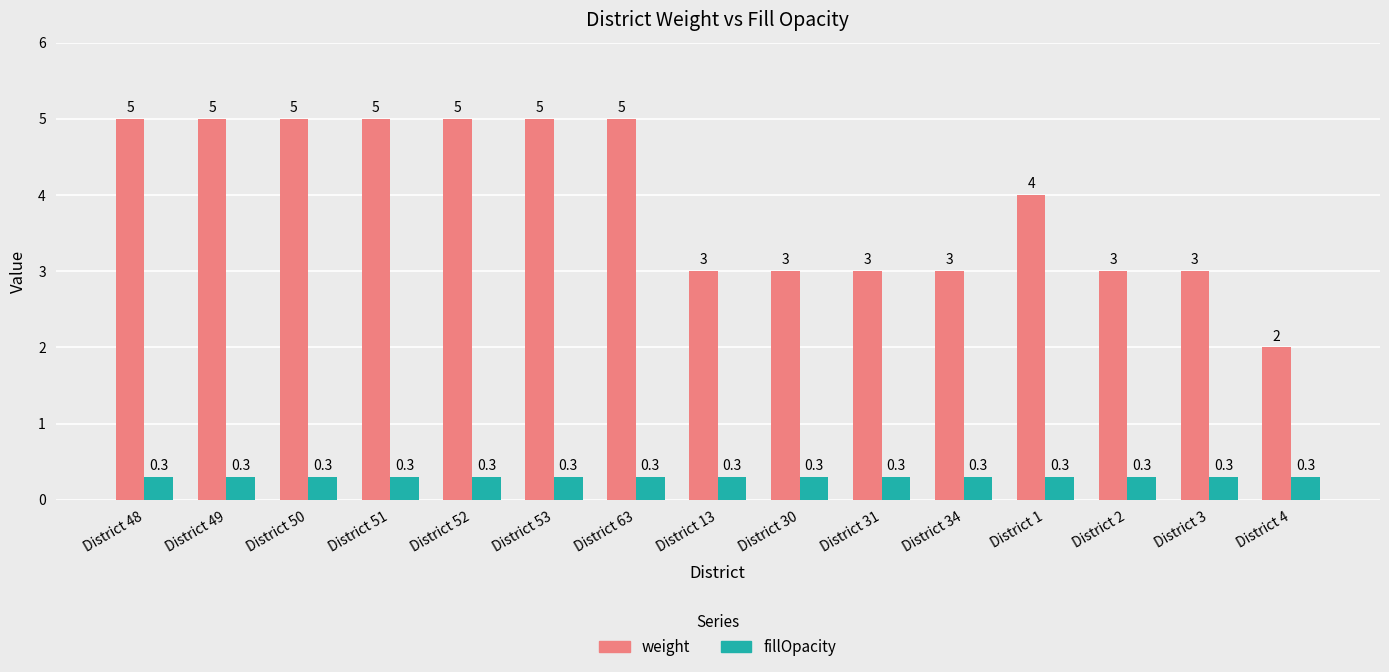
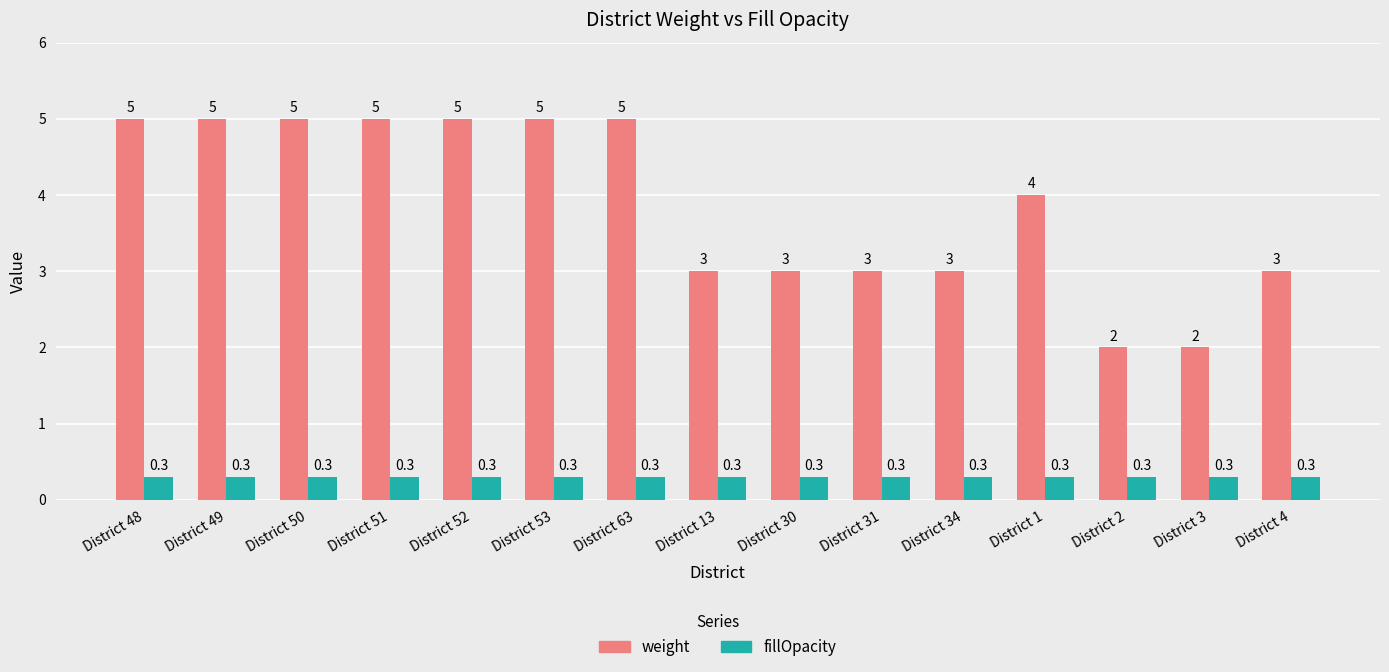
  {
    "weight": {
      "District 48": 5,
      "District 49": 5,
      "District 50": 5,
      "District 51": 5,
      "District 52": 5,
      "District 53": 5,
      "District 63": 5,
      "District 13": 3,
      "District 30": 3,
      "District 31": 3,
      "District 34": 3,
      "District 1": 4,
-     "District 2": 3,
-     "District 3": 3,
-     "District 4": 2
+     "District 2": 2,
+     "District 3": 2,
+     "District 4": 3
    },
    "fillOpacity": {
      "District 48": 0.3,
      "District 49": 0.3,
      "District 50": 0.3,
      "District 51": 0.3,
      "District 52": 0.3,
      "District 53": 0.3,
      "District 63": 0.3,
      "District 13": 0.3,
      "District 30": 0.3,
      "District 31": 0.3,
      "District 34": 0.3,
      "District 1": 0.3,
      "District 2": 0.3,
      "District 3": 0.3,
      "District 4": 0.3
    }
  }
